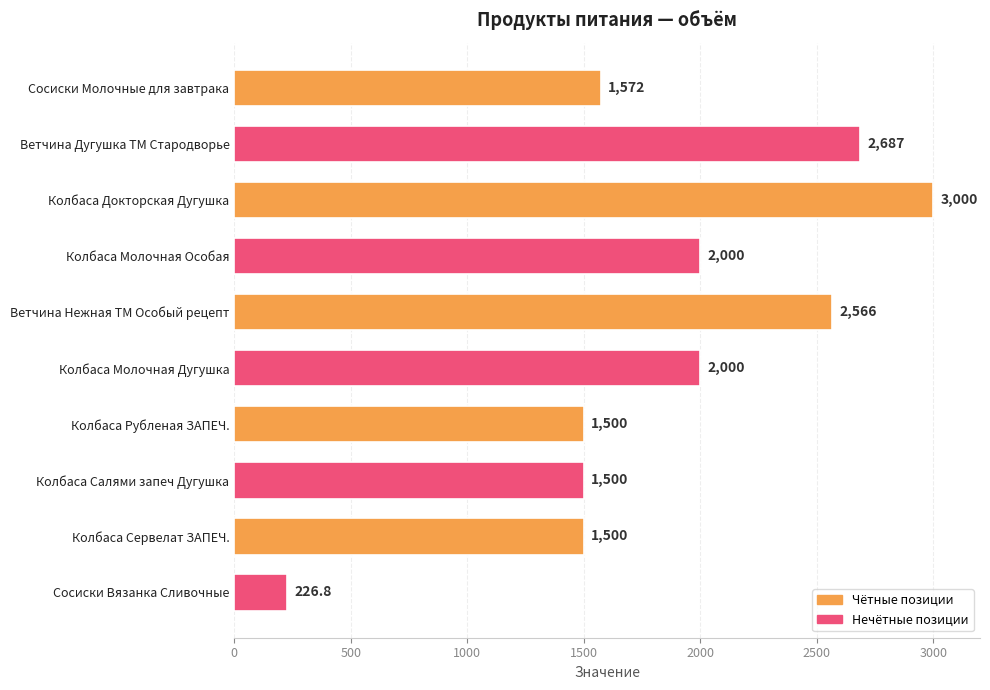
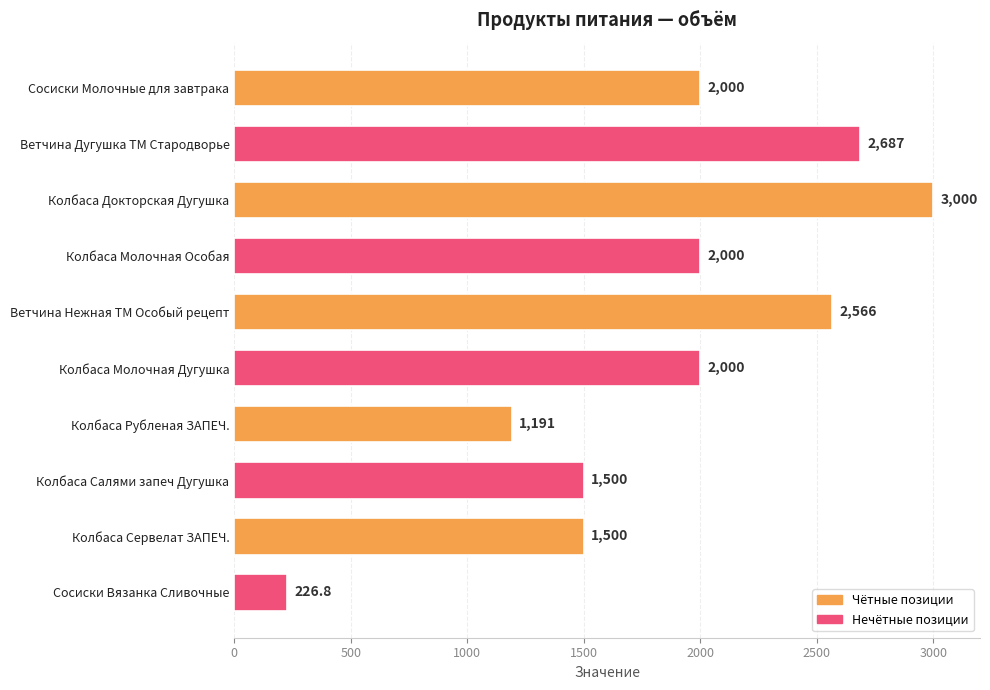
  {
-   "Сосиски Молочные для завтрака": "1,572",
+   "Сосиски Молочные для завтрака": "2,000",
    "Ветчина Дугушка ТМ Стародворье": "2,687",
    "Колбаса Докторская Дугушка": "3,000",
    "Колбаса Молочная Особая": "2,000",
    "Ветчина Нежная ТМ Особый рецепт": "2,566",
    "Колбаса Молочная Дугушка": "2,000",
-   "Колбаса Рубленая ЗАПЕЧ.": "1,500",
+   "Колбаса Рубленая ЗАПЕЧ.": "1,191",
    "Колбаса Салями запеч Дугушка": "1,500",
    "Колбаса Сервелат ЗАПЕЧ.": "1,500",
    "Сосиски Вязанка Сливочные": "226.8"
  }
